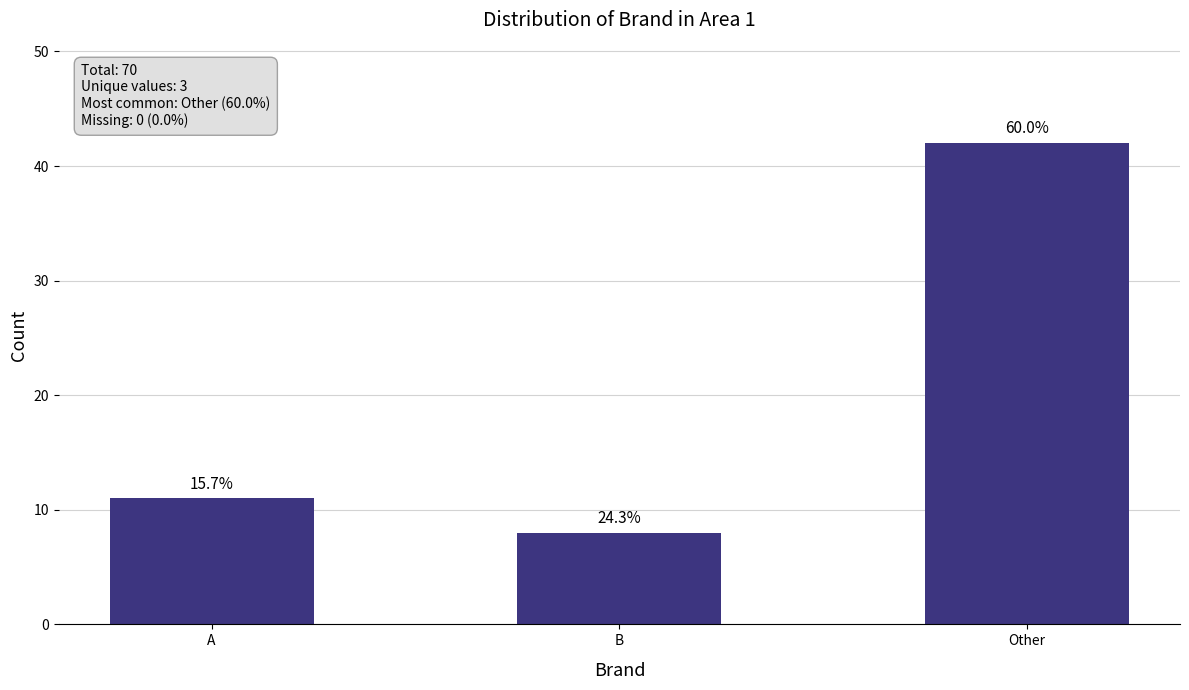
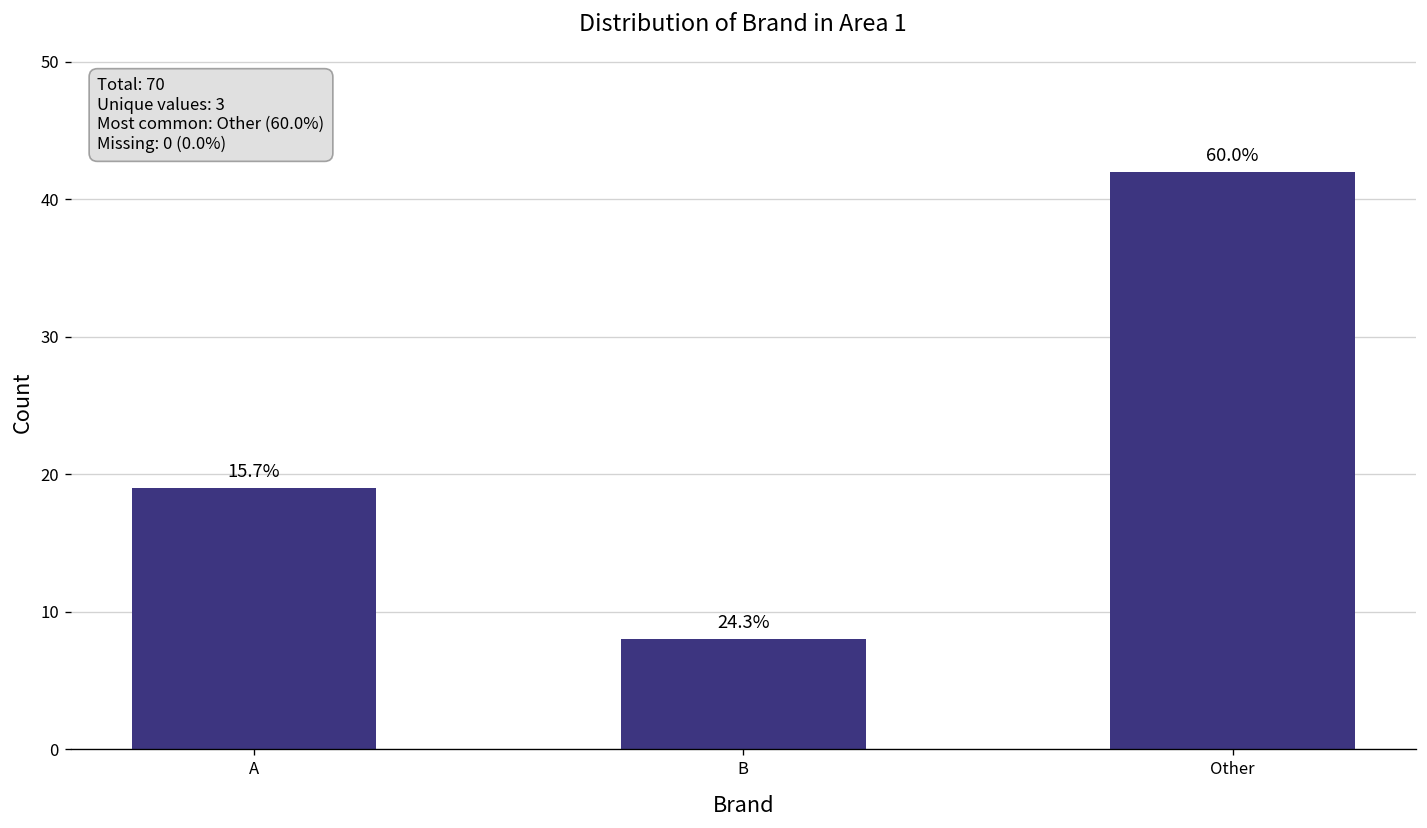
  {
-   "A": 11
+   "A": 19
  }
